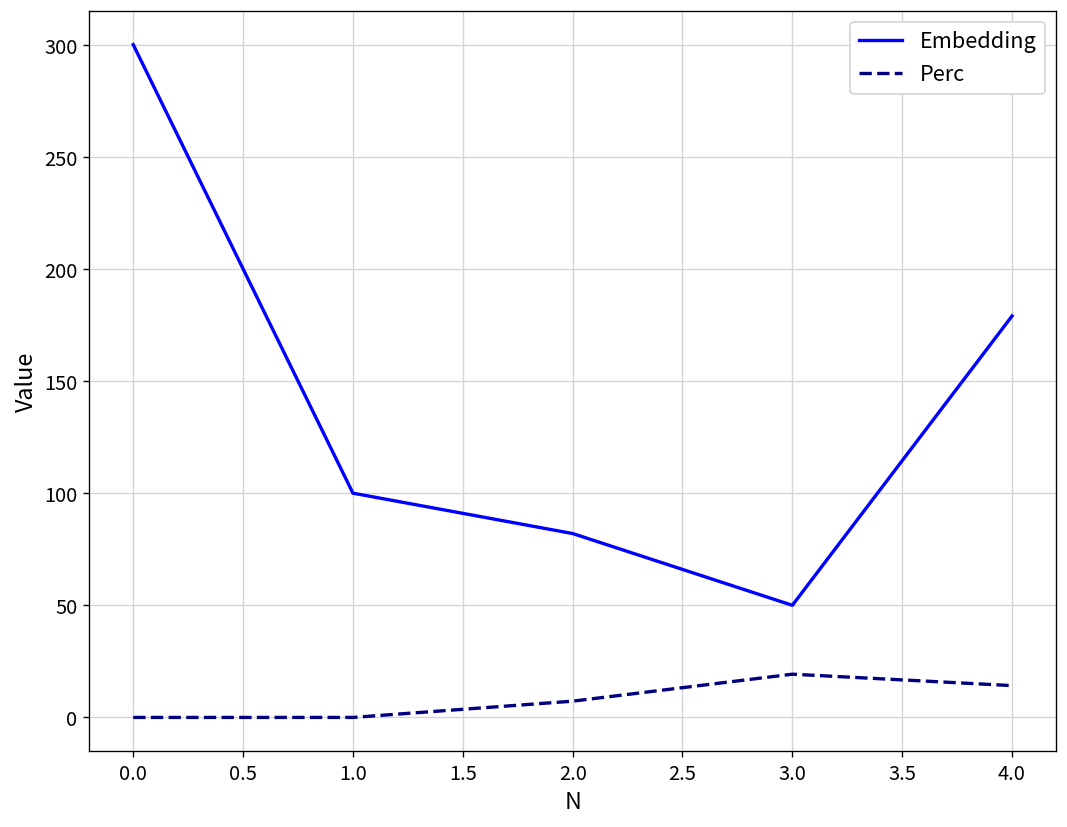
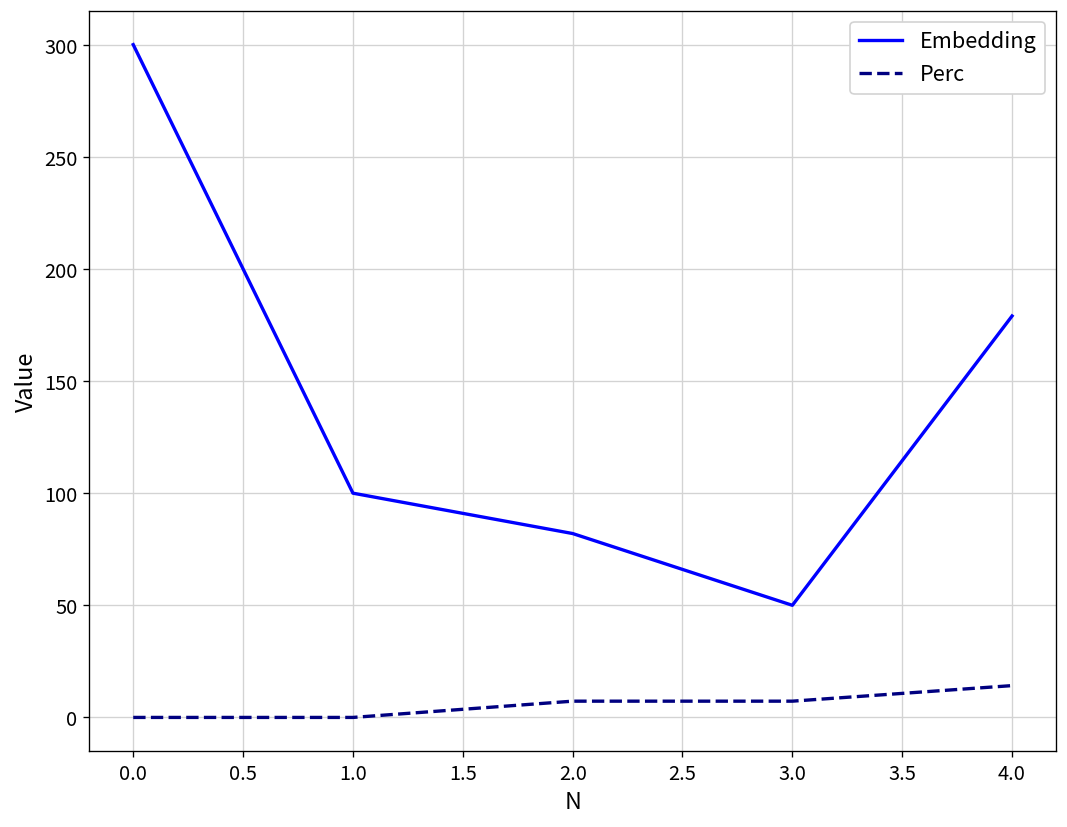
  {
    "Embedding": {
      "0.0": 300,
      "1.0": 100,
      "2.0": 82,
      "3.0": 50,
      "4.0": 179
    },
    "Perc": {
      "0.0": 0,
      "1.0": 0,
      "2.0": 7,
-     "3.0": 19,
+     "3.0": 7,
      "4.0": 14
    }
  }
